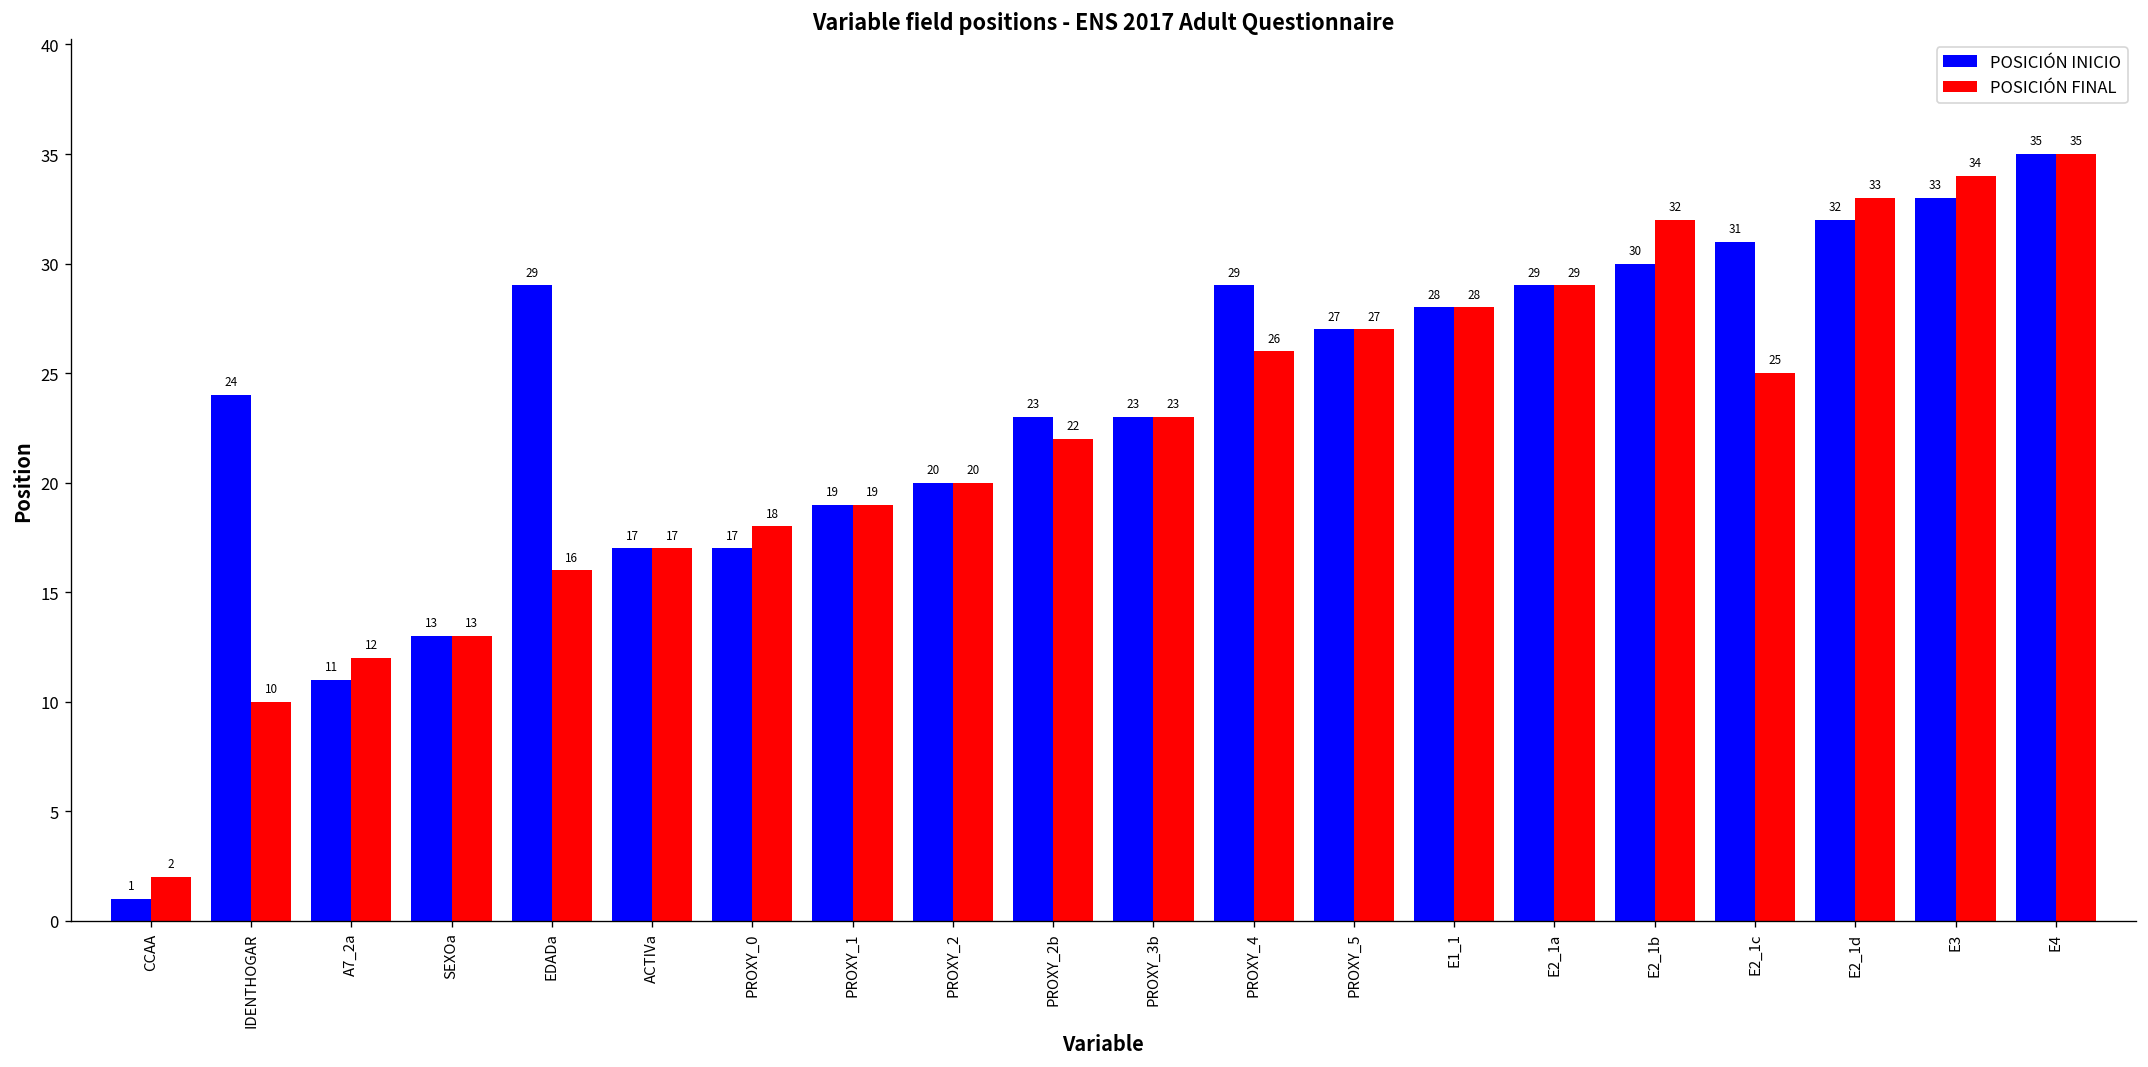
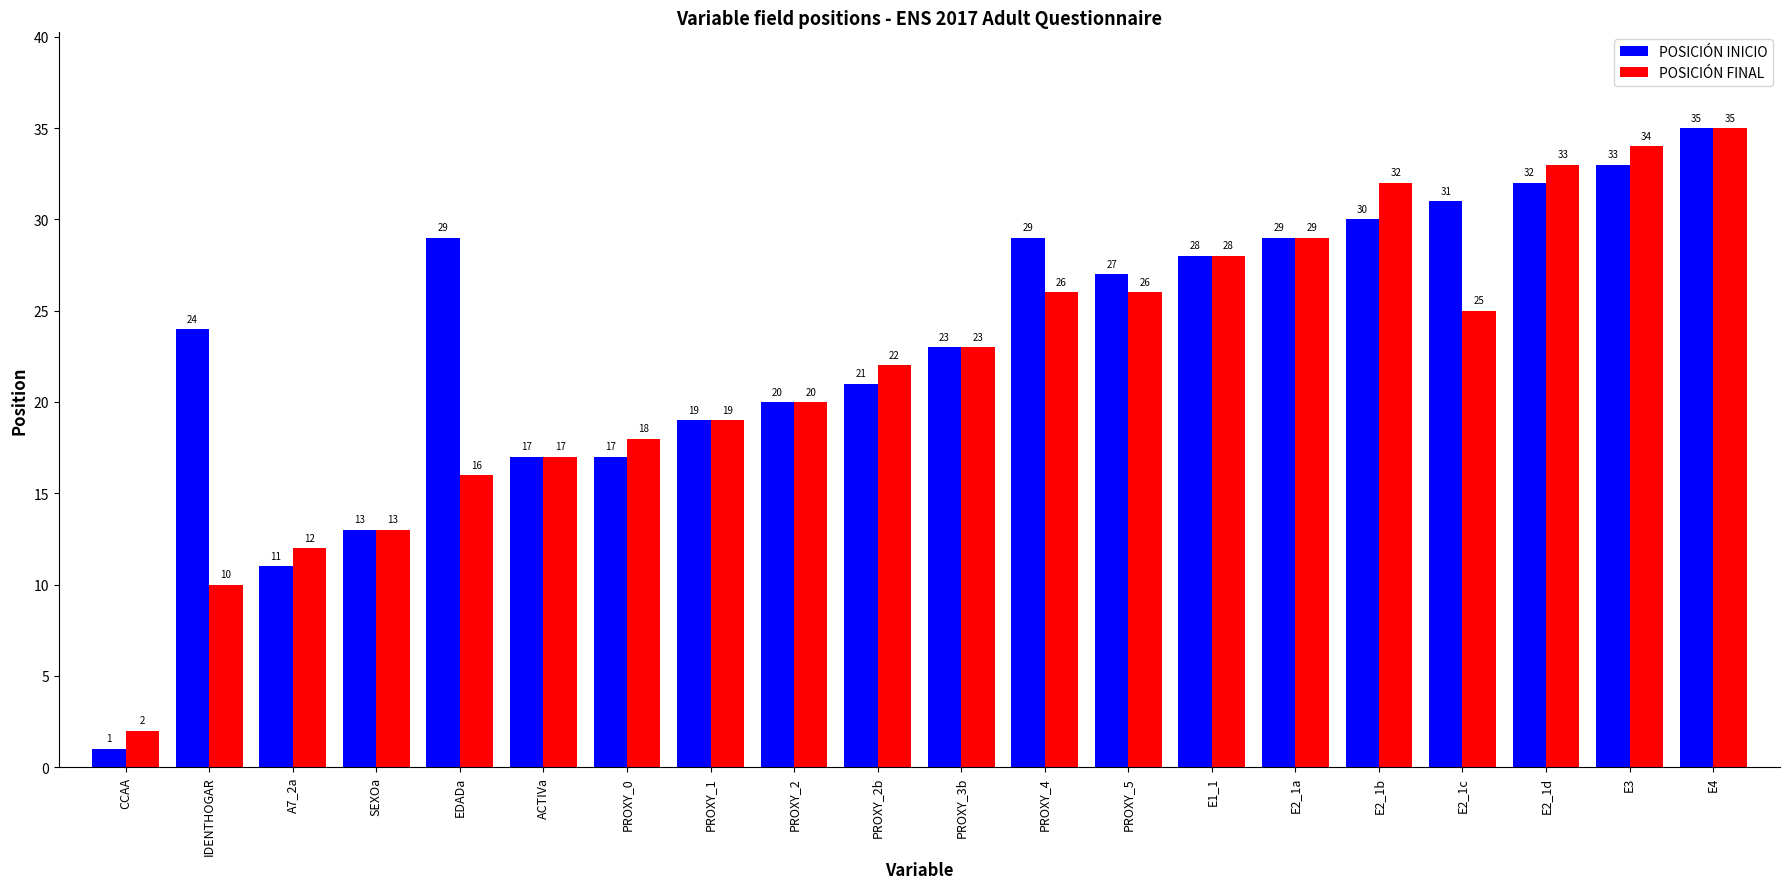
  {
    "POSICIÓN INICIO": {
      "CCAA": 1,
      "IDENTHOGAR": 24,
      "A7_2a": 11,
      "SEXOa": 13,
      "EDADa": 29,
      "ACTIVa": 17,
      "PROXY_0": 17,
      "PROXY_1": 19,
      "PROXY_2": 20,
-     "PROXY_2b": 23,
+     "PROXY_2b": 21,
      "PROXY_3b": 23,
      "PROXY_4": 29,
      "PROXY_5": 27,
      "E1_1": 28,
      "E2_1a": 29,
      "E2_1b": 30,
      "E2_1c": 31,
      "E2_1d": 32,
      "E3": 33,
      "E4": 35
    },
    "POSICIÓN FINAL": {
      "CCAA": 2,
      "IDENTHOGAR": 10,
      "A7_2a": 12,
      "SEXOa": 13,
      "EDADa": 16,
      "ACTIVa": 17,
      "PROXY_0": 18,
      "PROXY_1": 19,
      "PROXY_2": 20,
      "PROXY_2b": 22,
      "PROXY_3b": 23,
      "PROXY_4": 26,
-     "PROXY_5": 27,
+     "PROXY_5": 26,
      "E1_1": 28,
      "E2_1a": 29,
      "E2_1b": 32,
      "E2_1c": 25,
      "E2_1d": 33,
      "E3": 34,
      "E4": 35
    }
  }
